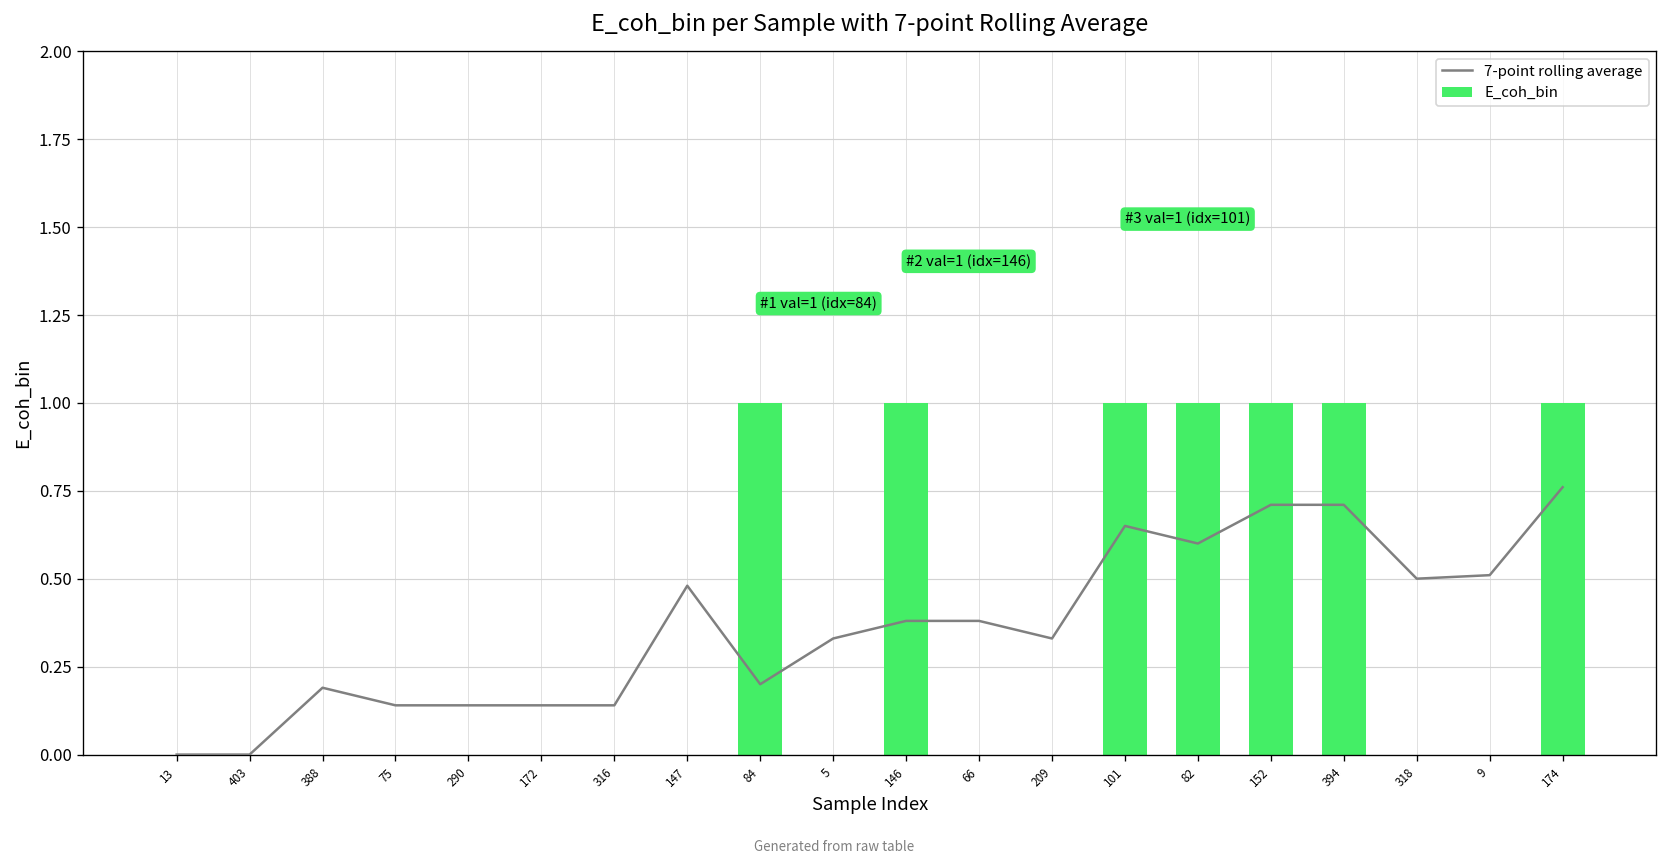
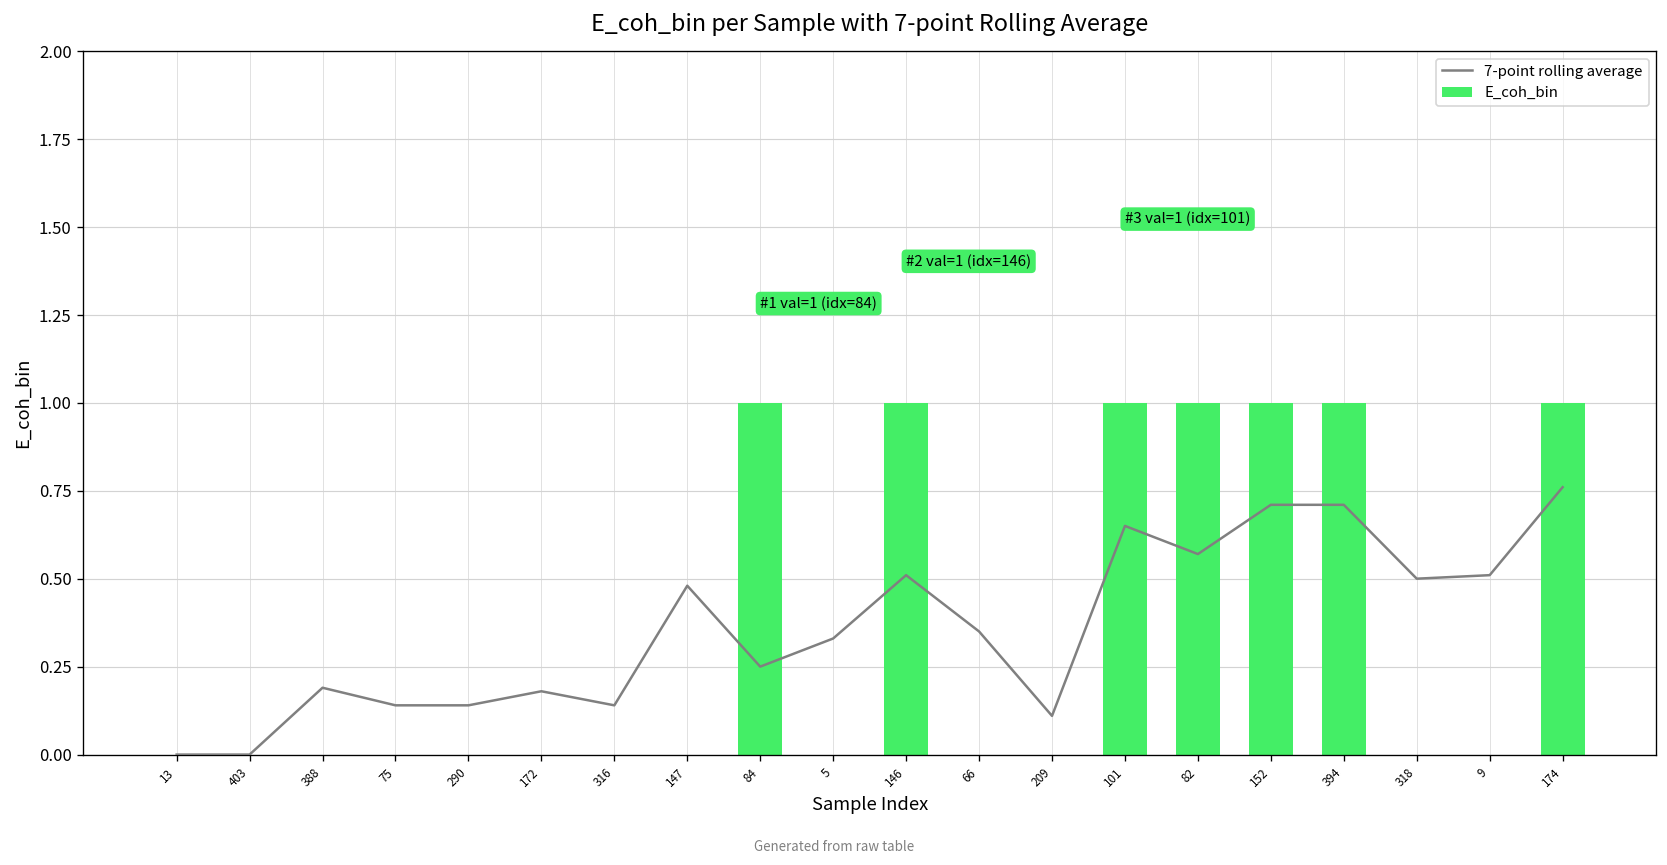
  {
    "7-point rolling average": {
      "13": 0.00,
      "403": 0.00,
      "388": 0.19,
      "75": 0.14,
      "290": 0.14,
-     "172": 0.14,
+     "172": 0.18,
      "316": 0.14,
      "147": 0.48,
-     "84": 0.20,
+     "84": 0.25,
      "5": 0.33,
-     "146": 0.38,
-     "66": 0.38,
-     "209": 0.33,
+     "146": 0.51,
+     "66": 0.35,
+     "209": 0.11,
      "101": 0.65,
-     "82": 0.60,
+     "82": 0.57,
      "152": 0.71,
      "394": 0.71,
      "318": 0.50,
      "9": 0.51,
      "174": 0.76
    },
    "E_coh_bin": {
      "13": 0.00,
      "403": 0.00,
      "388": 0.00,
      "75": 0.00,
      "290": 0.00,
      "172": 0.00,
      "316": 0.00,
      "147": 0.00,
      "84": 1.00,
      "5": 0.00,
      "146": 1.00,
      "66": 0.00,
      "209": 0.00,
      "101": 1.00,
      "82": 1.00,
      "152": 1.00,
      "394": 1.00,
      "318": 0.00,
      "9": 0.00,
      "174": 1.00
    }
  }
